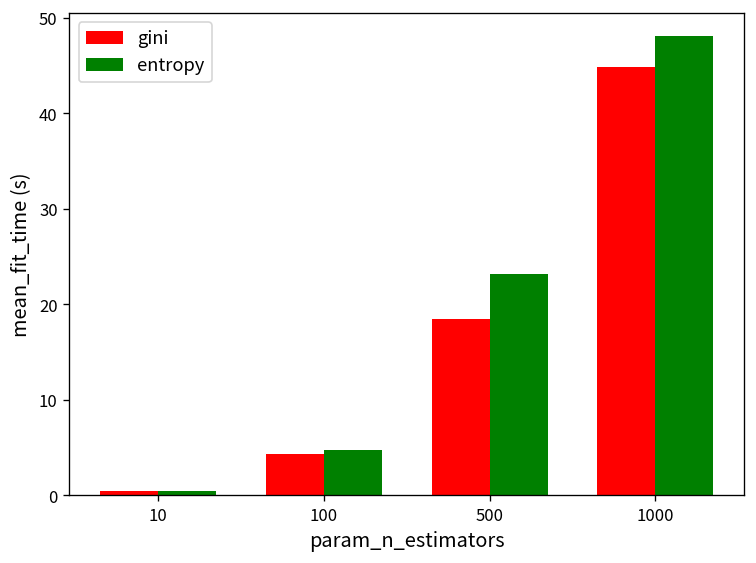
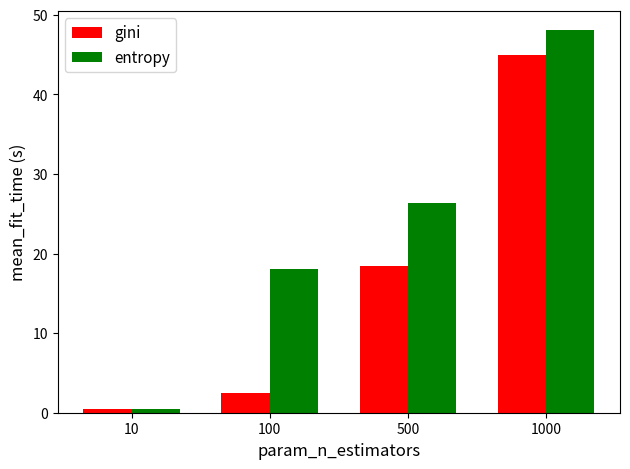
  {
    "gini": {
      "10": 0,
-     "100": 4,
+     "100": 2,
      "500": 18,
      "1000": 45
    },
    "entropy": {
      "10": 1,
-     "100": 5,
-     "500": 23,
+     "100": 18,
+     "500": 26,
      "1000": 48
    }
  }
